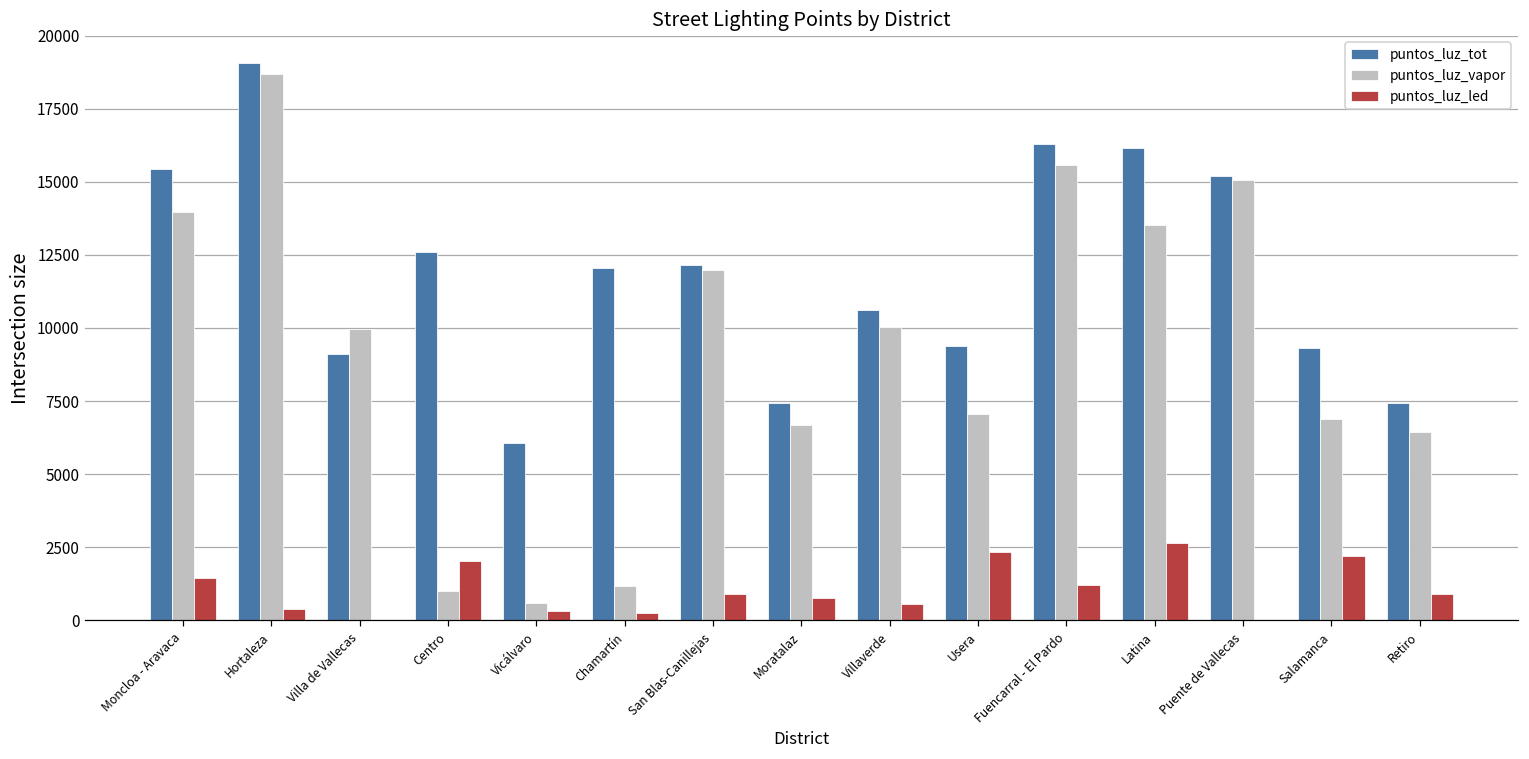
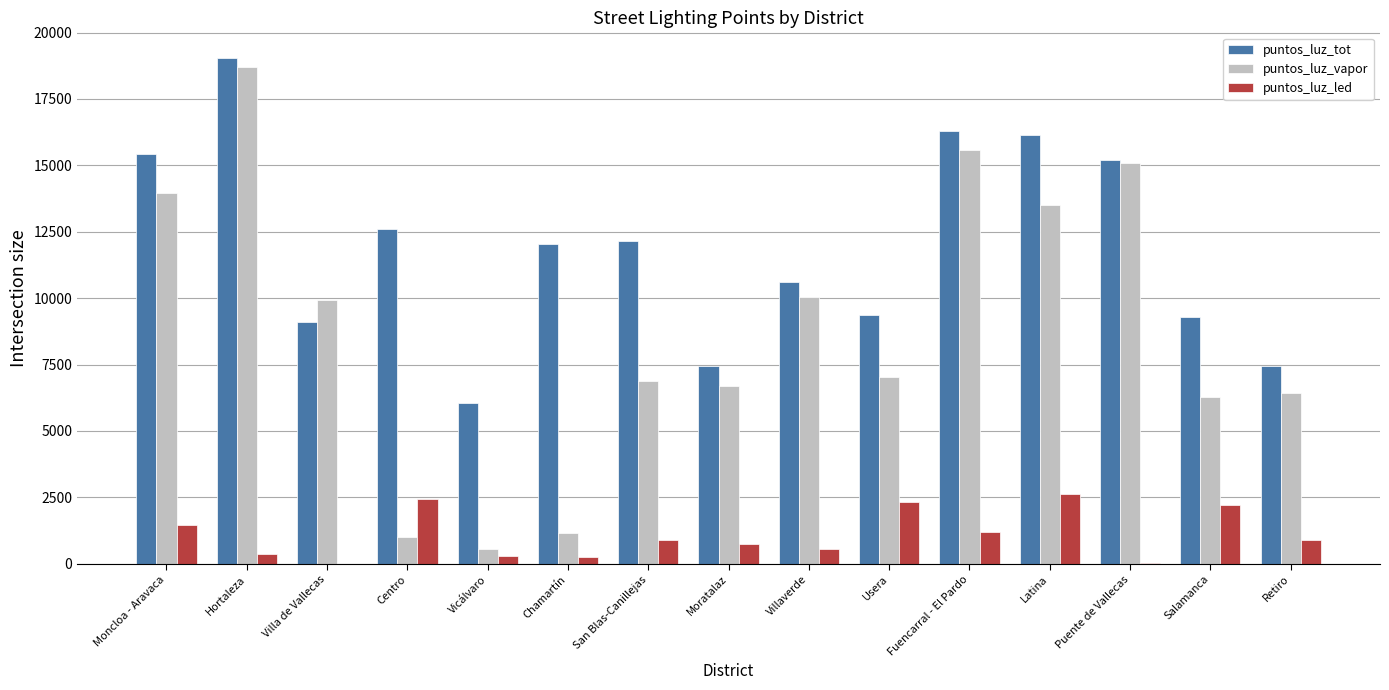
  {
    "puntos_luz_tot": {
      "Moncloa - Aravaca": 15400,
      "Hortaleza": 19100,
      "Villa de Vallecas": 9100,
      "Centro": 12600,
      "Vicálvaro": 6100,
      "Chamartín": 12100,
      "San Blas-Canillejas": 12100,
      "Moratalaz": 7400,
      "Villaverde": 10600,
      "Usera": 9400,
      "Fuencarral - El Pardo": 16300,
      "Latina": 16200,
      "Puente de Vallecas": 15200,
      "Salamanca": 9300,
      "Retiro": 7400
    },
    "puntos_luz_vapor": {
      "Moncloa - Aravaca": 14000,
      "Hortaleza": 18700,
      "Villa de Vallecas": 9900,
      "Centro": 1000,
      "Vicálvaro": 600,
      "Chamartín": 1200,
-     "San Blas-Canillejas": 12000,
+     "San Blas-Canillejas": 6900,
      "Moratalaz": 6700,
      "Villaverde": 10000,
      "Usera": 7000,
      "Fuencarral - El Pardo": 15600,
      "Latina": 13500,
      "Puente de Vallecas": 15100,
-     "Salamanca": 6900,
+     "Salamanca": 6300,
      "Retiro": 6400
    },
    "puntos_luz_led": {
      "Moncloa - Aravaca": 1500,
      "Hortaleza": 400,
-     "Centro": 2000,
+     "Centro": 2400,
      "Vicálvaro": 300,
      "Chamartín": 300,
      "San Blas-Canillejas": 900,
      "Moratalaz": 800,
      "Villaverde": 600,
      "Usera": 2300,
      "Fuencarral - El Pardo": 1200,
      "Latina": 2600,
      "Salamanca": 2200,
      "Retiro": 900
    }
  }
